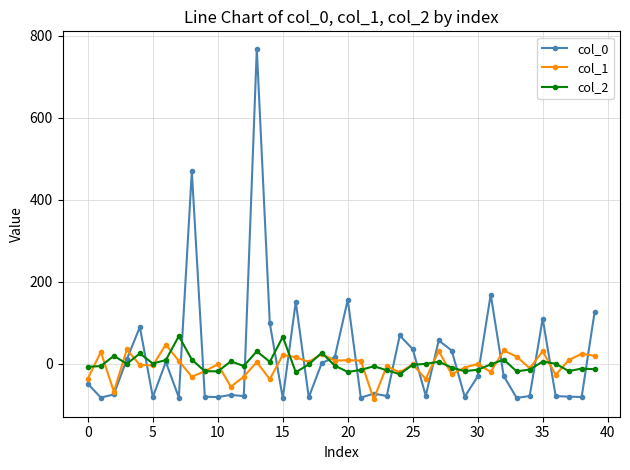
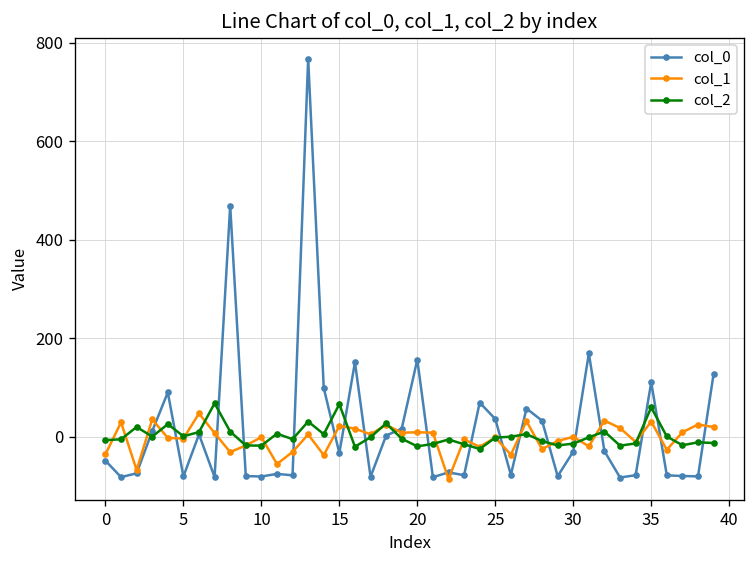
  {
    "col_0": {
      "0": -50,
      "5": -80,
      "10": -80,
-     "15": -80,
+     "15": -30,
      "20": 160,
      "25": 40,
      "30": -30,
      "35": 110
    },
    "col_1": {
      "0": -40,
      "10": 0,
      "15": 20,
      "20": 10,
      "30": 0,
      "35": 30
    },
    "col_2": {
      "0": -10,
      "10": -20,
      "15": 70,
      "20": -20,
      "30": -10,
-     "35": 10
+     "35": 60
    }
  }
